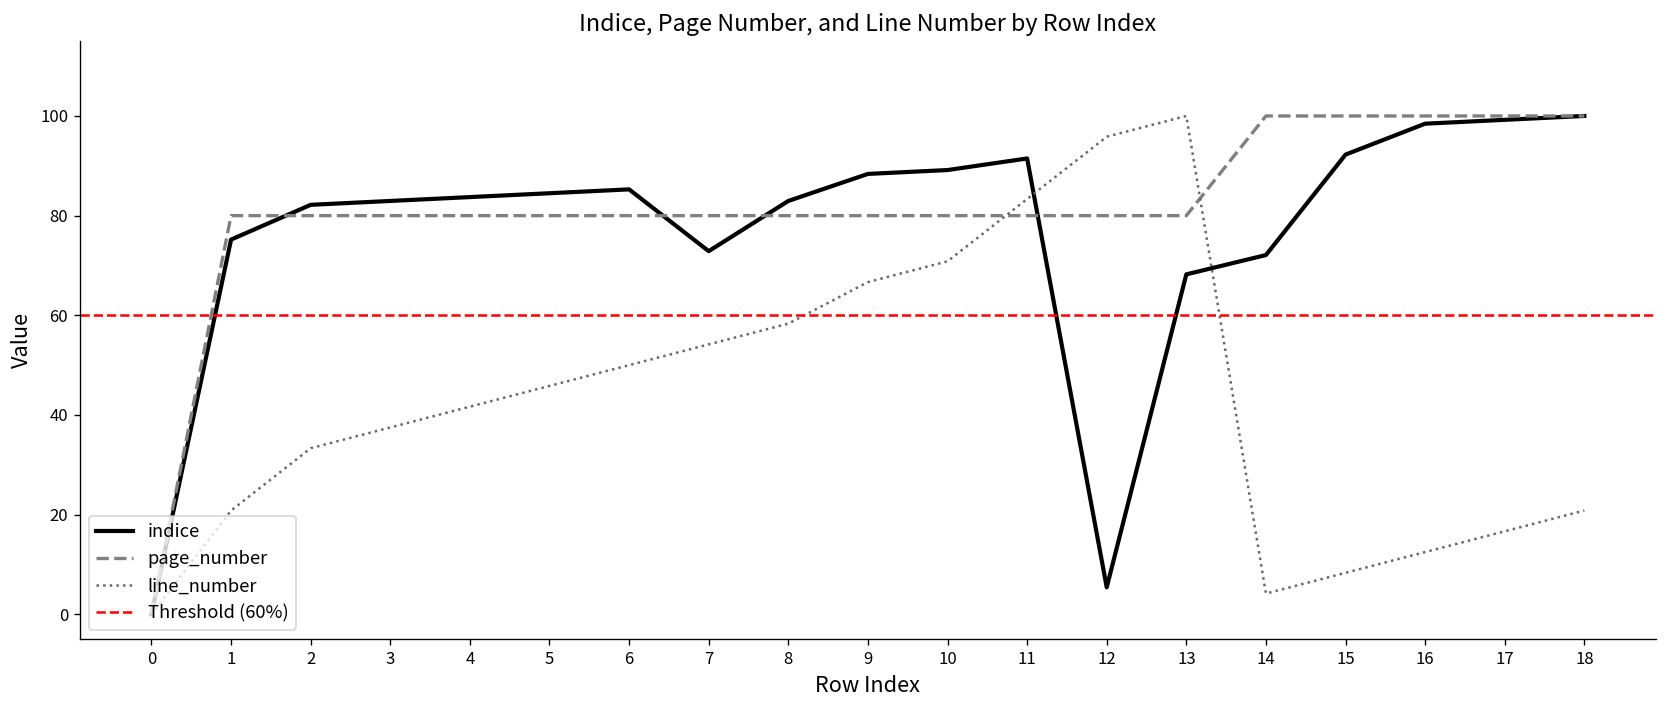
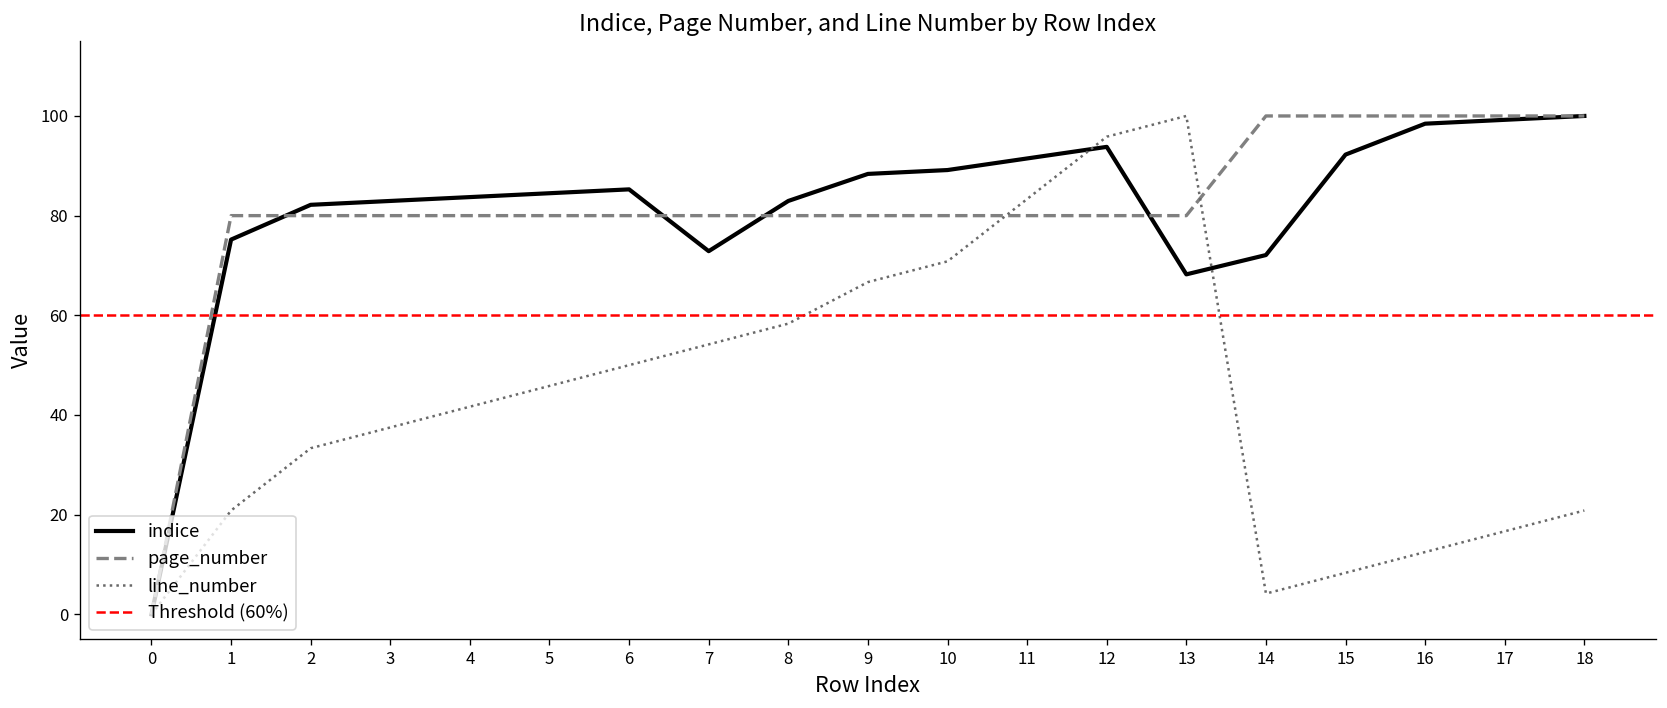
  {
    "indice": {
      "1": 75,
      "2": 82,
      "3": 83,
      "4": 84,
      "5": 84,
      "6": 85,
      "7": 73,
      "8": 83,
      "9": 88,
      "10": 89,
      "11": 91,
-     "12": 5,
+     "12": 94,
      "13": 68,
      "14": 72,
      "15": 92,
      "16": 98,
      "17": 99
    }
  }
